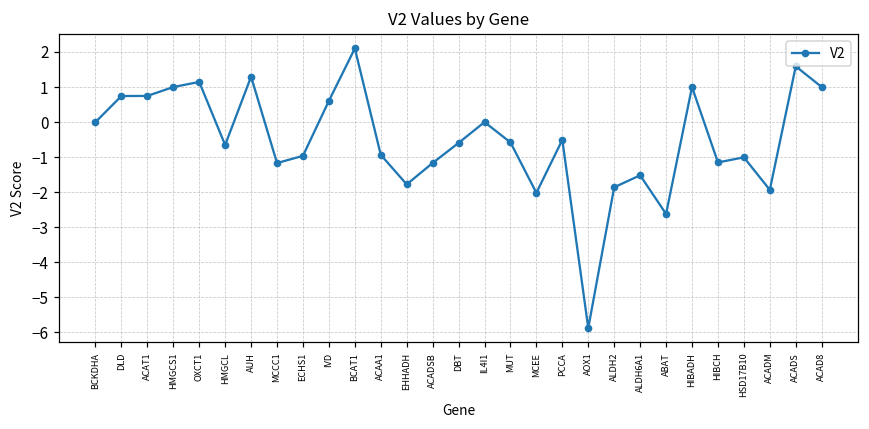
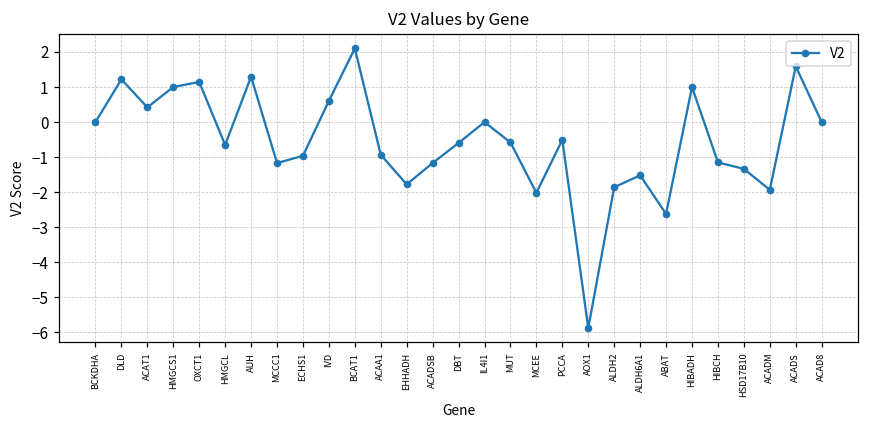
  {
    "BCKDHA": 0.0,
-   "DLD": 0.7,
-   "ACAT1": 0.7,
+   "DLD": 1.2,
+   "ACAT1": 0.4,
    "HMGCS1": 1.0,
    "OXCT1": 1.1,
    "HMGCL": -0.7,
    "AUH": 1.3,
    "MCCC1": -1.2,
    "ECHS1": -1.0,
    "IVD": 0.6,
    "BCAT1": 2.1,
    "ACAA1": -0.9,
    "EHHADH": -1.8,
    "ACADSB": -1.2,
    "DBT": -0.6,
    "IL4I1": 0.0,
    "MUT": -0.6,
    "MCEE": -2.0,
    "PCCA": -0.5,
    "AOX1": -5.9,
    "ALDH2": -1.9,
    "ALDH6A1": -1.5,
    "ABAT": -2.6,
    "HIBADH": 1.0,
    "HIBCH": -1.2,
-   "HSD17B10": -1.0,
+   "HSD17B10": -1.3,
    "ACADM": -1.9,
-   "ACAD8": 1
+   "ACAD8": 0
  }
